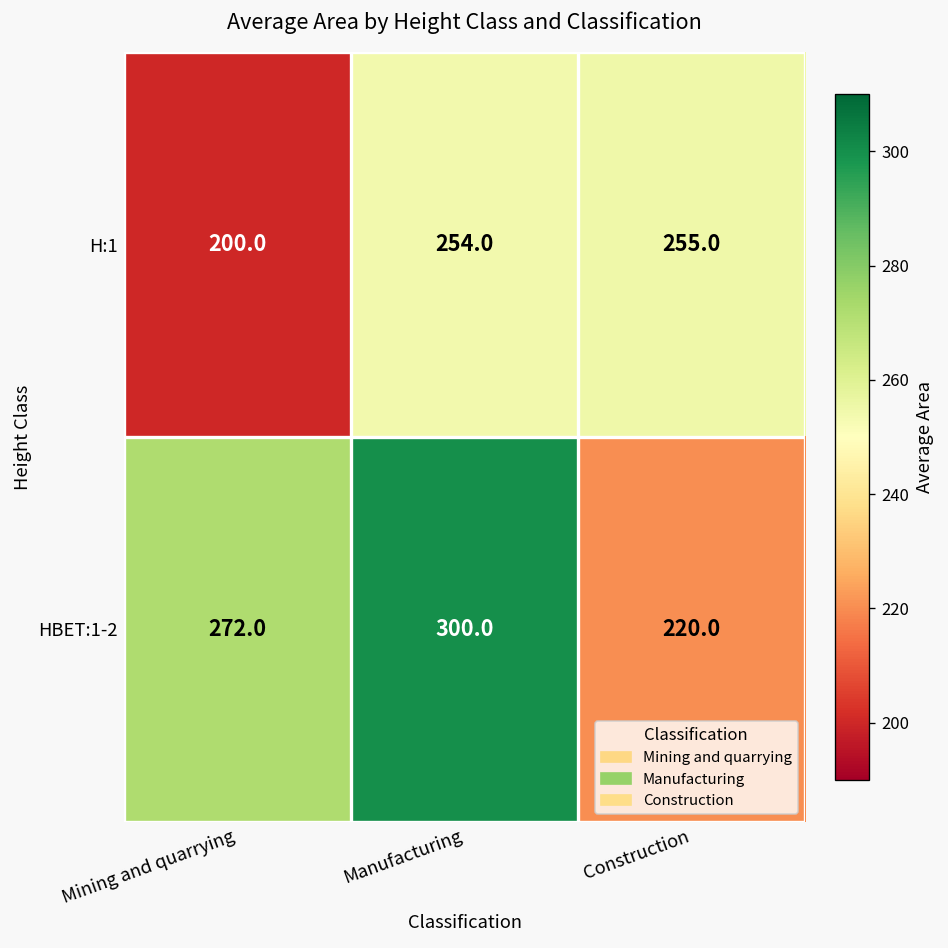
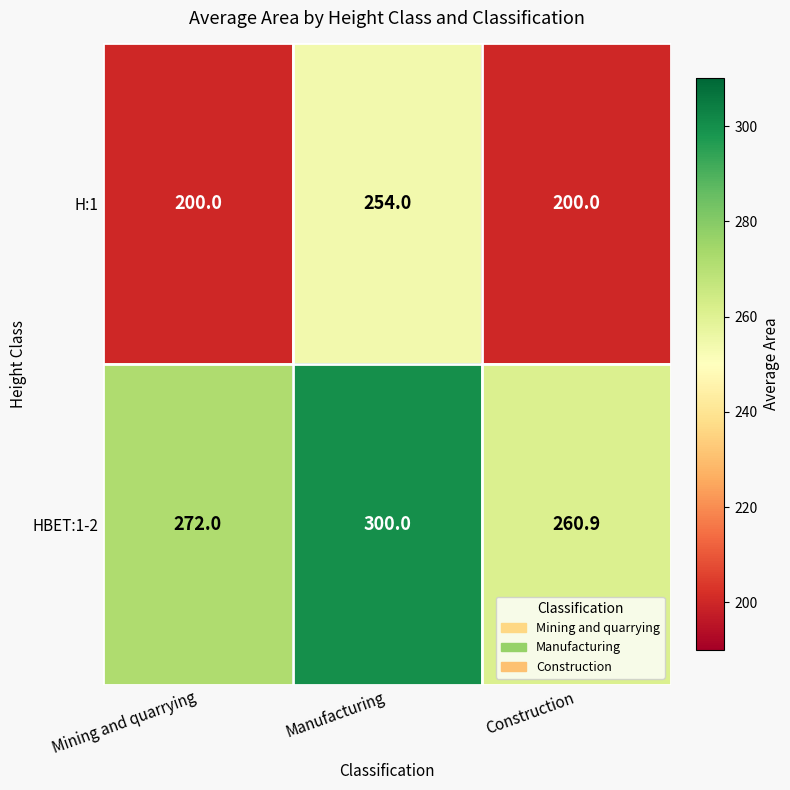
  {
    "H:1": {
      "Mining and quarrying": 200.0,
      "Manufacturing": 254.0,
-     "Construction": 255.0
+     "Construction": 200.0
    },
    "HBET:1-2": {
      "Mining and quarrying": 272.0,
      "Manufacturing": 300.0,
-     "Construction": 220.0
+     "Construction": 260.9
    }
  }
